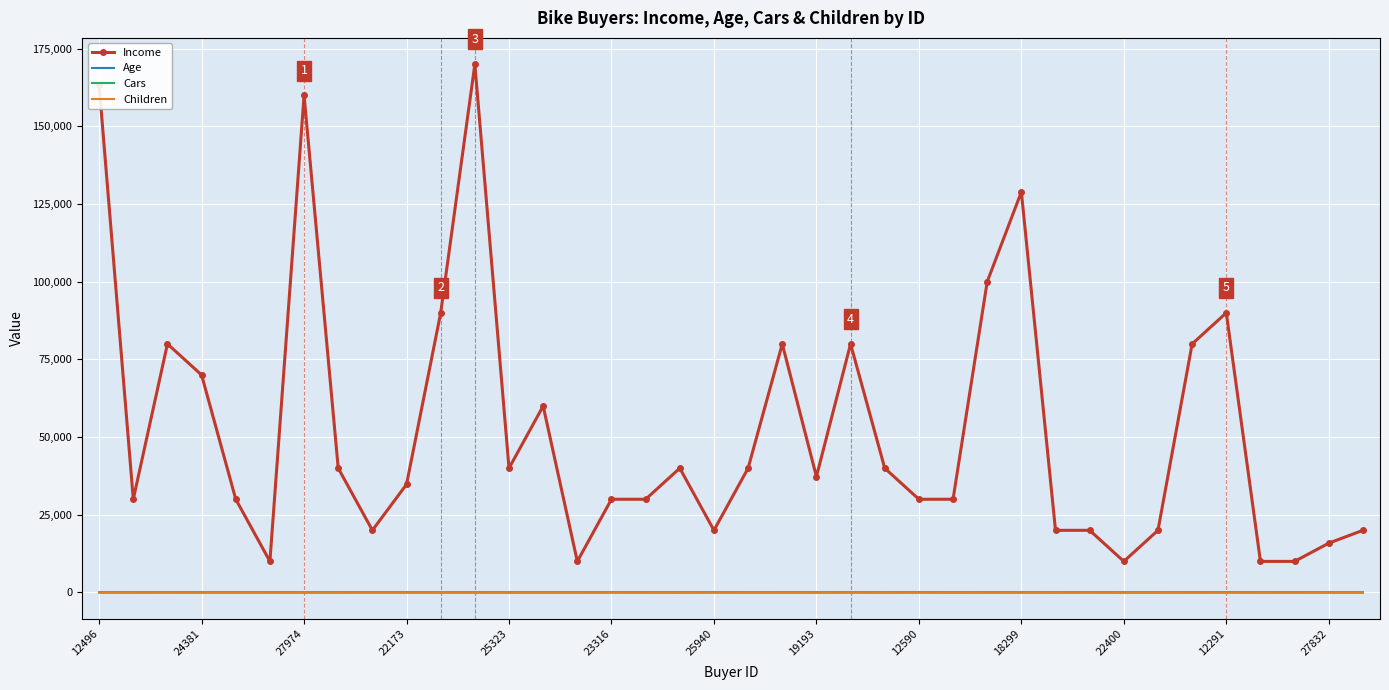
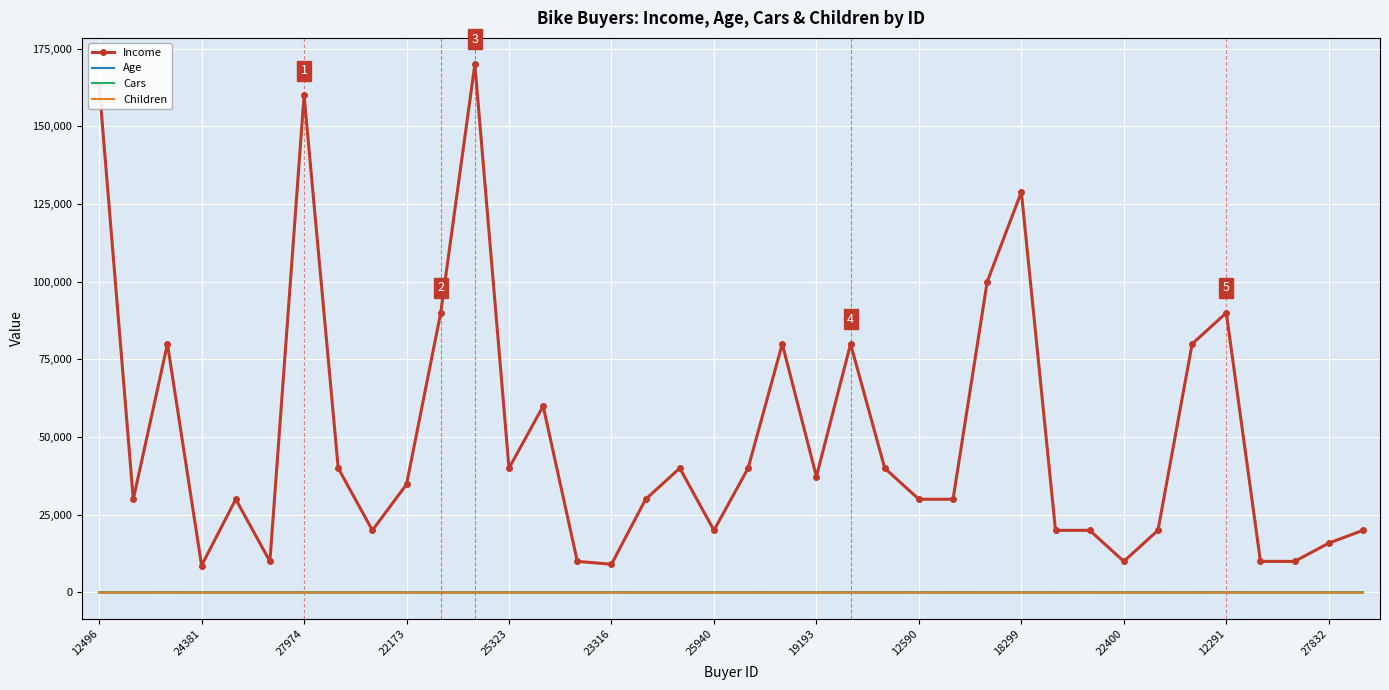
  {
    "Income": {
-     "24381": "70,000",
+     "24381": "9,000",
      "22173": "35,000",
      "25323": "40,000",
-     "23316": "30,000",
+     "23316": "9,000",
      "25940": "20,000",
      "19193": "37,000",
      "12590": "30,000",
      "18299": "129,000",
      "22400": "10,000",
      "27832": "16,000"
    },
    "Children": {
      "12496": "0",
      "24381": "0",
      "27974": "0",
      "22173": "0",
      "25323": "0",
      "23316": "0",
      "25940": "0",
      "19193": "0",
      "12590": "0",
      "18299": "0",
      "22400": "0",
      "12291": "0",
      "27832": "0"
    }
  }
